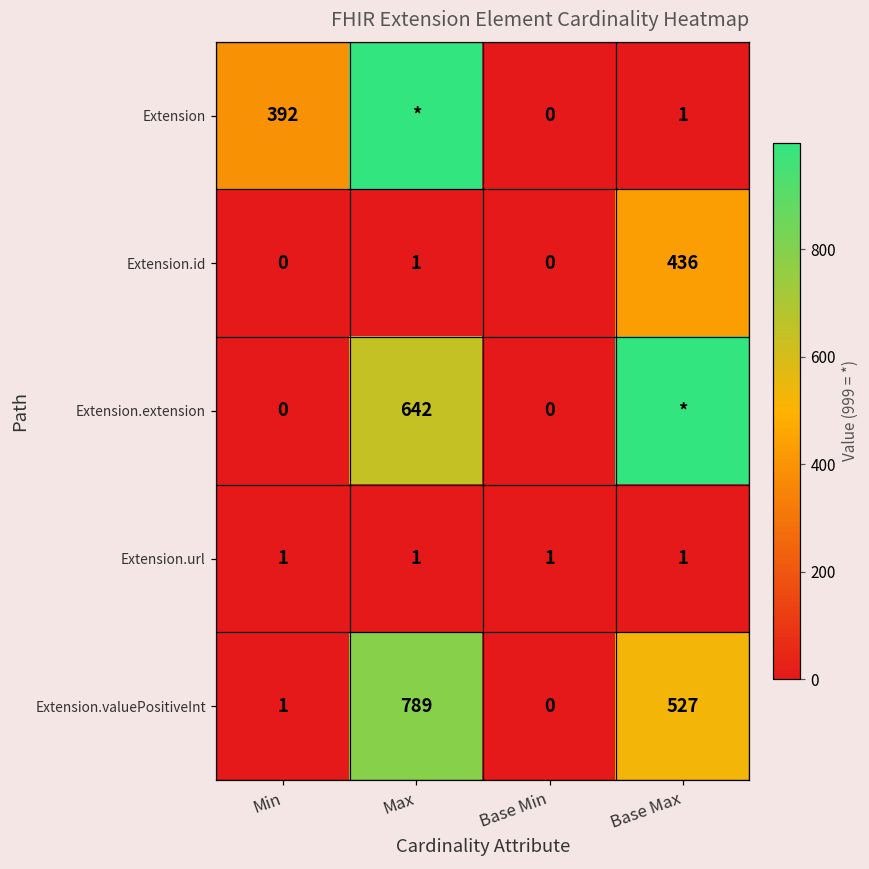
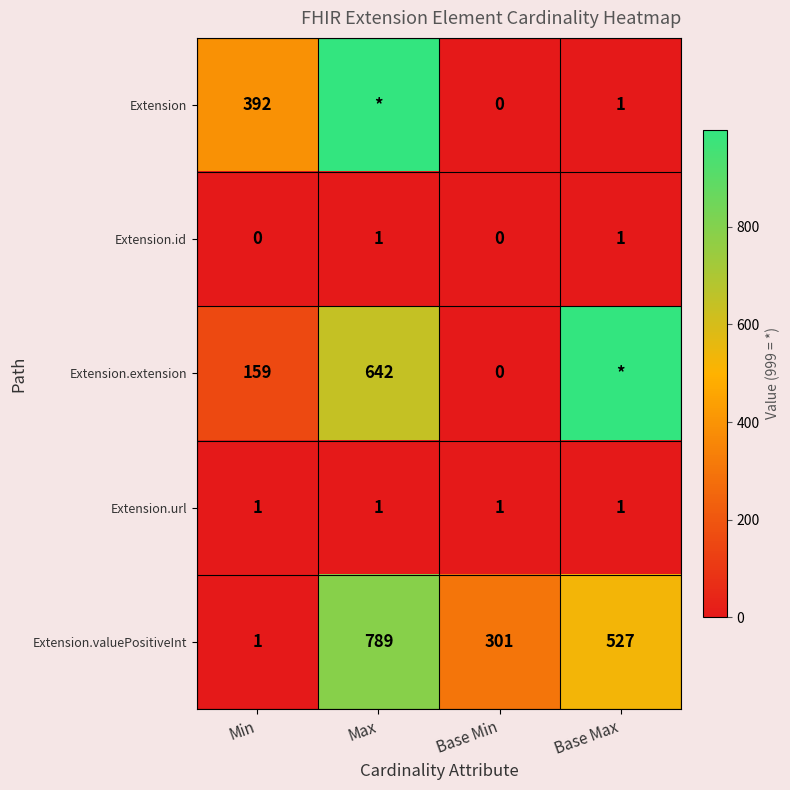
  {
    "Extension": {
      "Min": 392,
      "Base Min": 0,
      "Base Max": 1
    },
    "Extension.id": {
      "Min": 0,
      "Max": 1,
      "Base Min": 0,
-     "Base Max": 436
+     "Base Max": 1
    },
    "Extension.extension": {
-     "Min": 0,
+     "Min": 159,
      "Max": 642,
      "Base Min": 0
    },
    "Extension.url": {
      "Min": 1,
      "Max": 1,
      "Base Min": 1,
      "Base Max": 1
    },
    "Extension.valuePositiveInt": {
      "Min": 1,
      "Max": 789,
-     "Base Min": 0,
+     "Base Min": 301,
      "Base Max": 527
    }
  }
